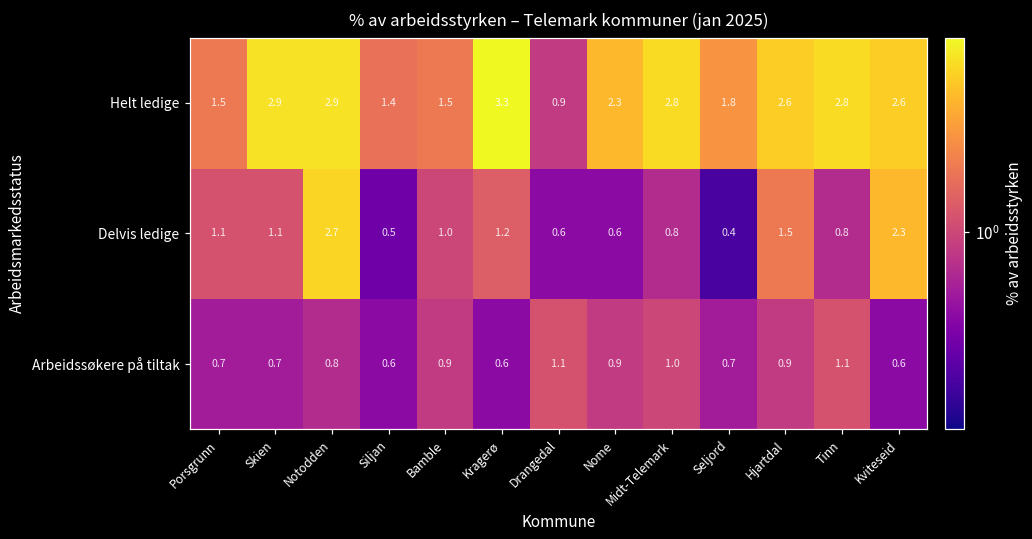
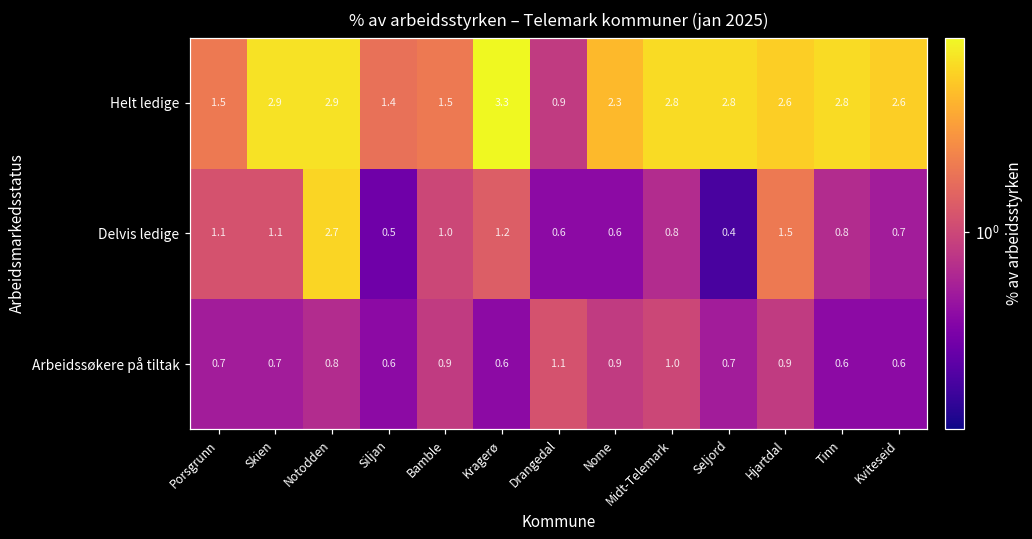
  {
    "Helt ledige": {
      "Porsgrunn": 1.5,
      "Skien": 2.9,
      "Notodden": 2.9,
      "Siljan": 1.4,
      "Bamble": 1.5,
      "Kragerø": 3.3,
      "Drangedal": 0.9,
      "Nome": 2.3,
      "Midt-Telemark": 2.8,
-     "Seljord": 1.8,
+     "Seljord": 2.8,
      "Hjartdal": 2.6,
      "Tinn": 2.8,
      "Kviteseid": 2.6
    },
    "Delvis ledige": {
      "Porsgrunn": 1.1,
      "Skien": 1.1,
      "Notodden": 2.7,
      "Siljan": 0.5,
      "Bamble": 1.0,
      "Kragerø": 1.2,
      "Drangedal": 0.6,
      "Nome": 0.6,
      "Midt-Telemark": 0.8,
      "Seljord": 0.4,
      "Hjartdal": 1.5,
      "Tinn": 0.8,
-     "Kviteseid": 2.3
+     "Kviteseid": 0.7
    },
    "Arbeidssøkere på tiltak": {
      "Porsgrunn": 0.7,
      "Skien": 0.7,
      "Notodden": 0.8,
      "Siljan": 0.6,
      "Bamble": 0.9,
      "Kragerø": 0.6,
      "Drangedal": 1.1,
      "Nome": 0.9,
      "Midt-Telemark": 1.0,
      "Seljord": 0.7,
      "Hjartdal": 0.9,
-     "Tinn": 1.1,
+     "Tinn": 0.6,
      "Kviteseid": 0.6
    }
  }
